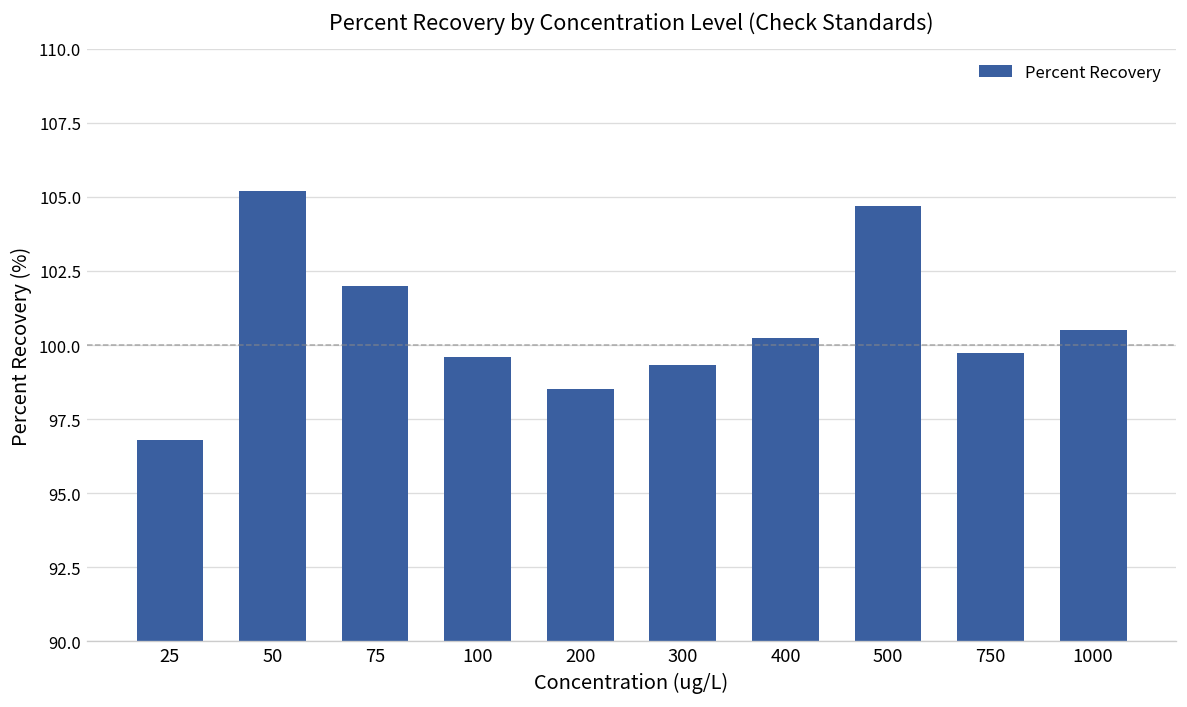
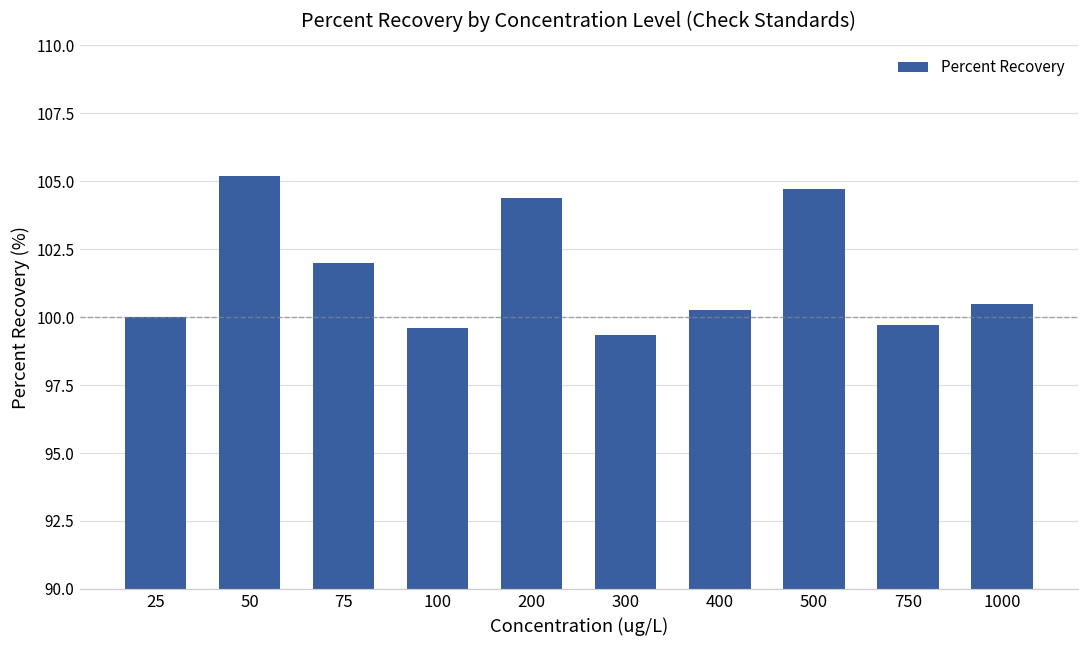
  {
-   "25": 96.8,
+   "25": 100.0,
    "50": 105.2,
    "75": 102.0,
    "100": 99.6,
-   "200": 98.5,
+   "200": 104.4,
    "300": 99.3,
    "400": 100.3,
    "500": 104.7,
    "750": 99.7,
    "1000": 100.5
  }
